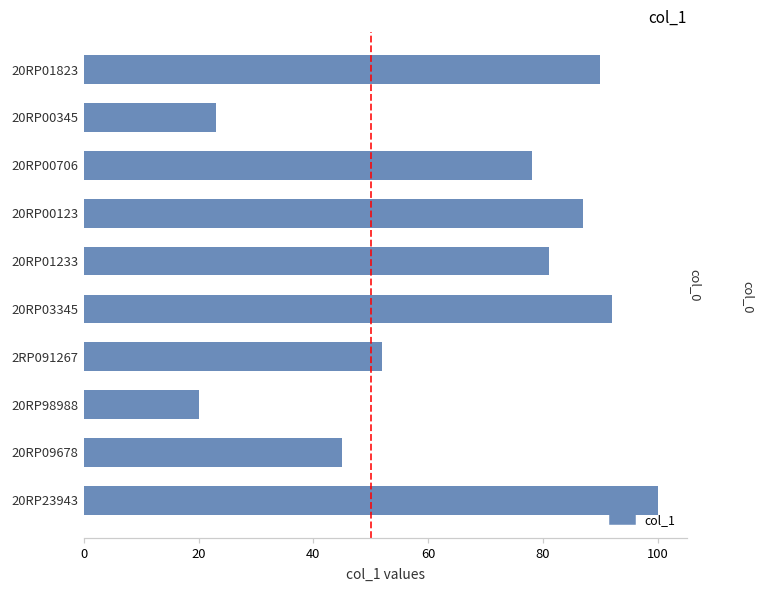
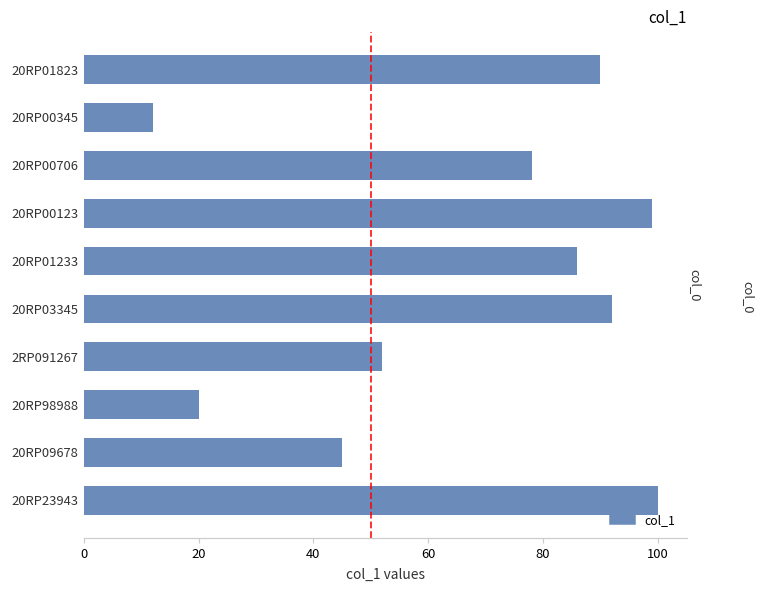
  {
    "20RP01823": 90,
-   "20RP00345": 23,
+   "20RP00345": 12,
    "20RP00706": 78,
-   "20RP00123": 87,
-   "20RP01233": 81,
+   "20RP00123": 99,
+   "20RP01233": 86,
    "20RP03345": 92,
    "2RP091267": 52,
    "20RP98988": 20,
    "20RP09678": 45,
    "20RP23943": 100
  }
